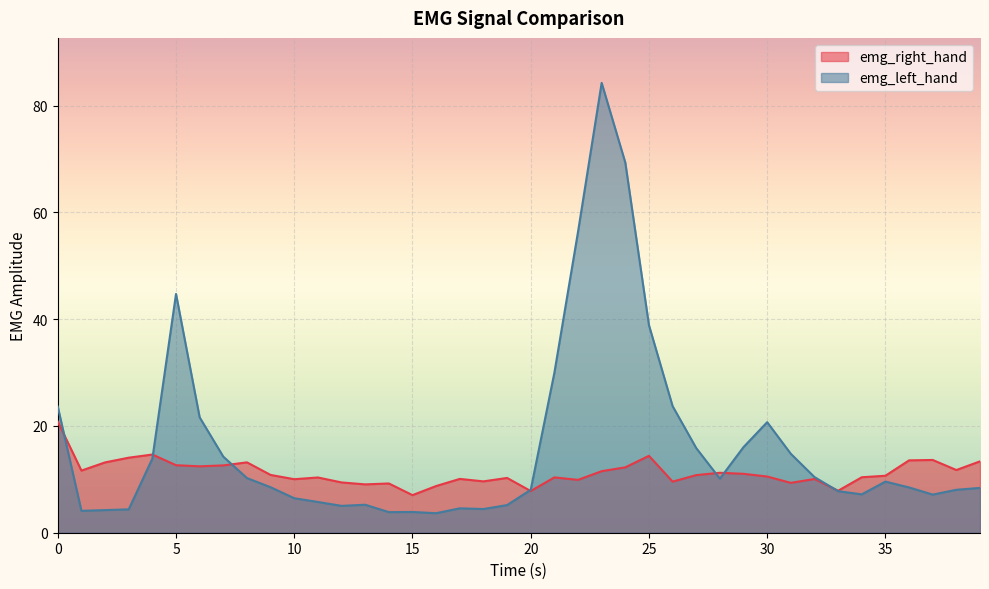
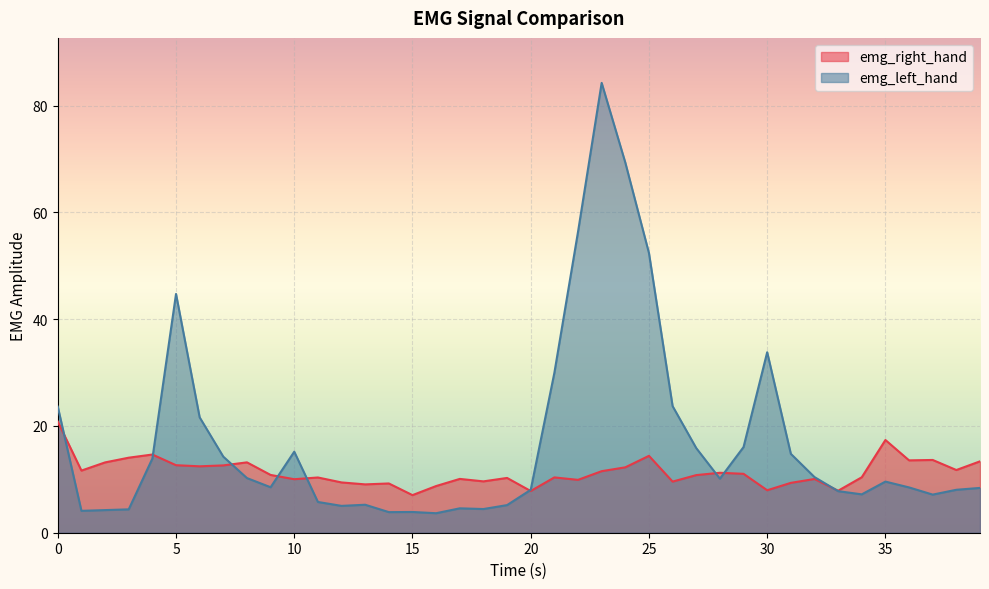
  {
    "emg_right_hand": {
      "0": 21,
      "5": 13,
      "10": 10,
      "15": 7,
      "25": 14,
-     "30": 11,
-     "35": 11
+     "30": 8,
+     "35": 17
    },
    "emg_left_hand": {
      "0": 24,
      "5": 45,
-     "10": 6,
+     "10": 15,
      "15": 4,
-     "25": 39,
-     "30": 21,
+     "25": 52,
+     "30": 34,
      "35": 10
    }
  }
